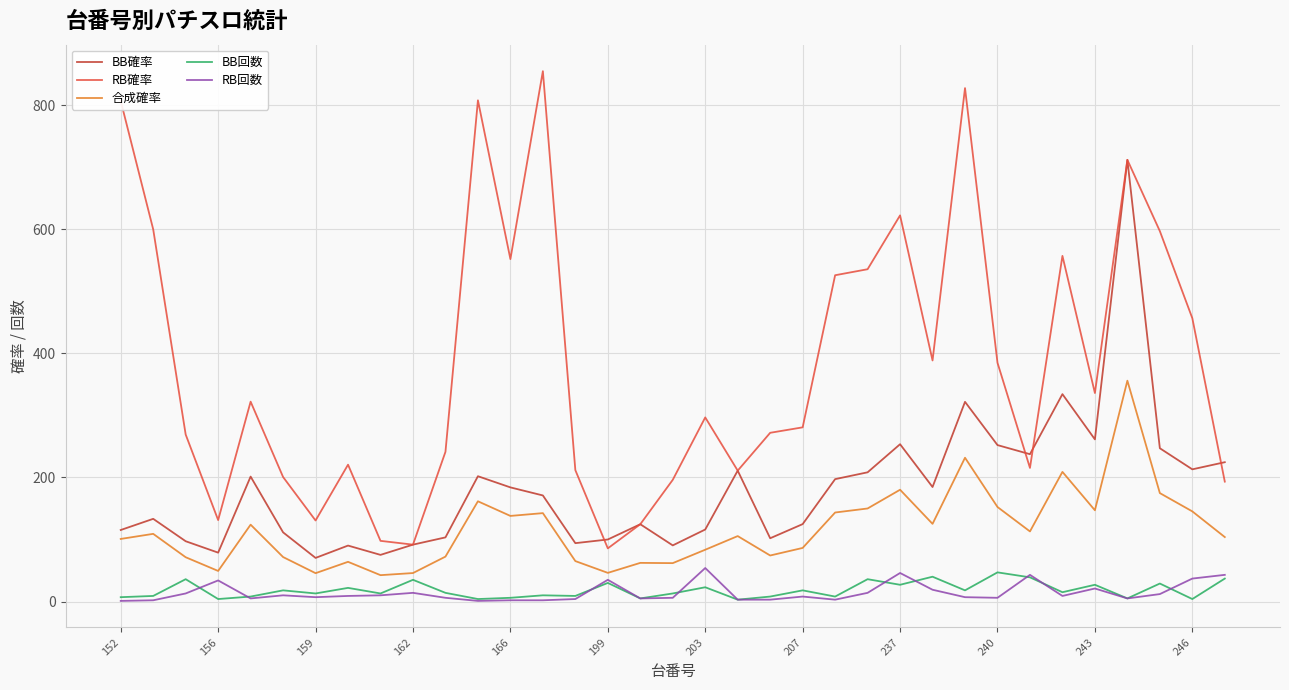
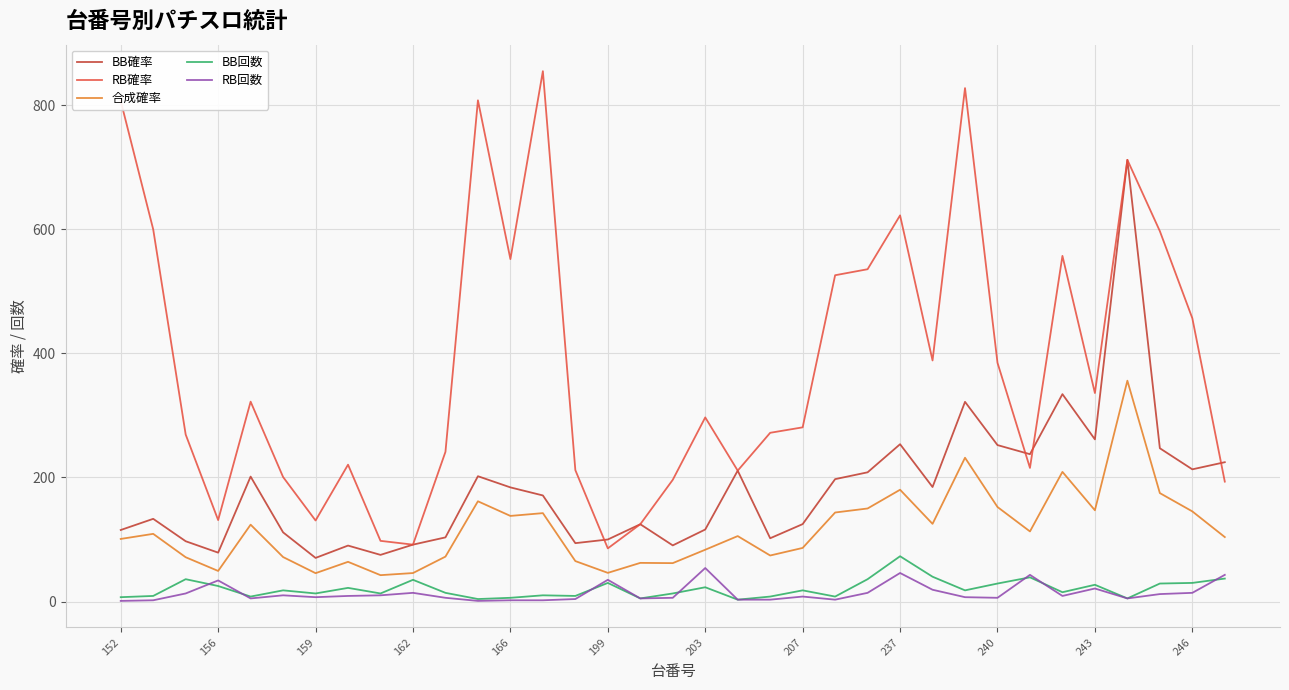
  {
    "BB回数": {
      "152": 10,
-     "156": 0,
+     "156": 30,
      "159": 10,
      "162": 40,
      "199": 30,
      "203": 20,
      "207": 20,
-     "237": 30,
-     "240": 50,
+     "237": 70,
+     "240": 30,
      "243": 30,
-     "246": 0
+     "246": 30
    },
    "RB回数": {
      "152": 0,
      "156": 30,
      "159": 10,
      "162": 10,
      "199": 40,
      "203": 50,
      "207": 10,
      "237": 50,
      "240": 10,
      "243": 20,
-     "246": 40
+     "246": 10
    }
  }
